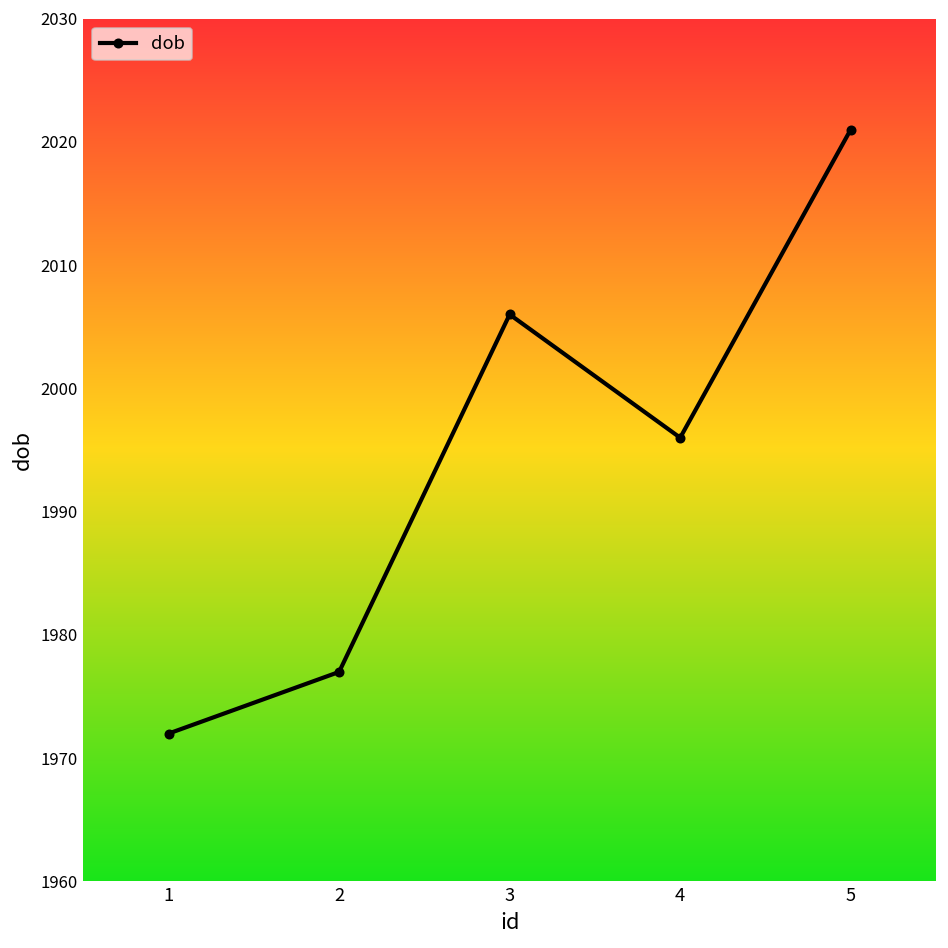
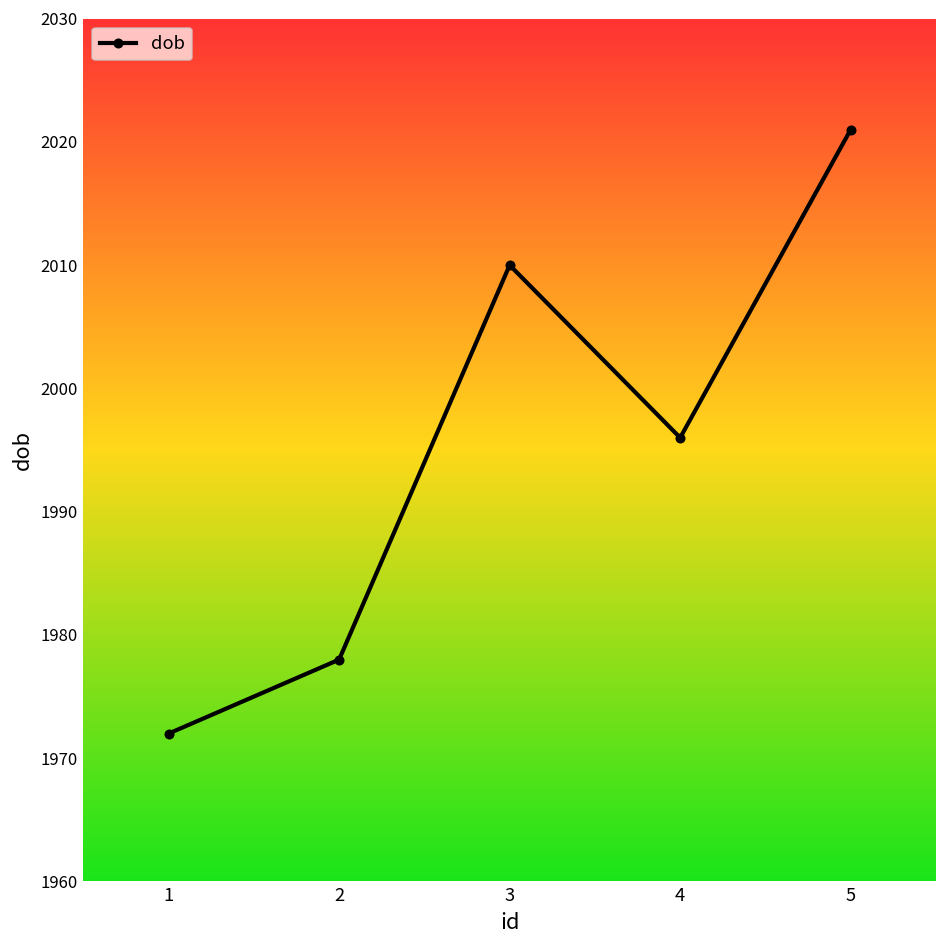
  {
    "1": 1972,
-   "2": 1977,
-   "3": 2006,
+   "2": 1978,
+   "3": 2010,
    "4": 1996,
    "5": 2021
  }
